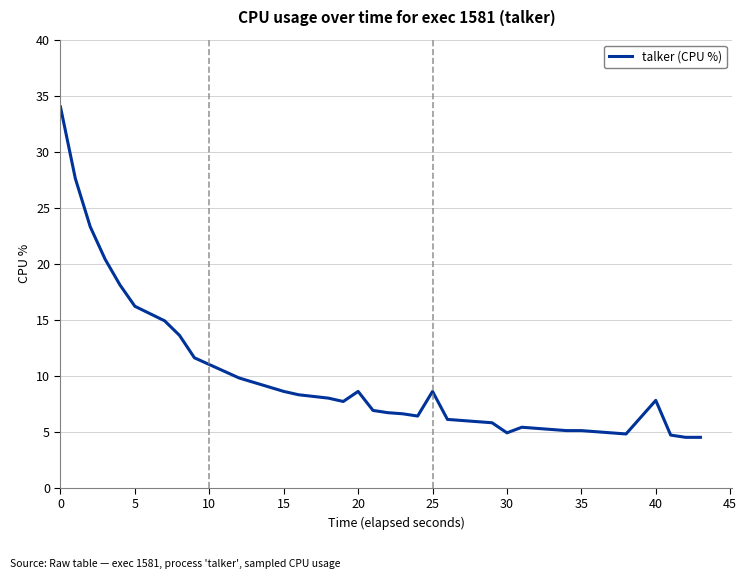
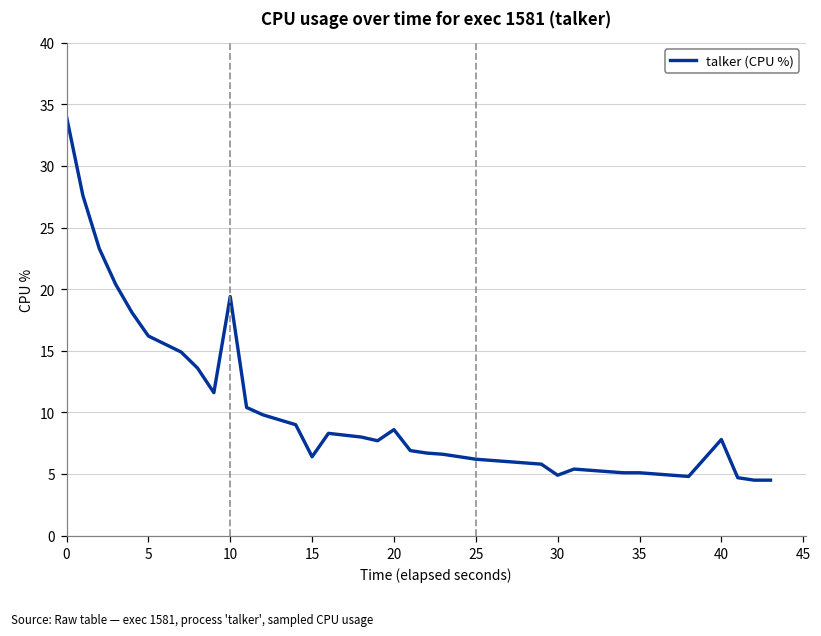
  {
    "0": 34.0,
    "5": 16.2,
-   "10": 11.0,
-   "15": 8.6,
+   "10": 19.4,
+   "15": 6.4,
    "20": 8.6,
-   "25": 8.6,
+   "25": 6.2,
    "30": 4.9,
    "35": 5.1,
    "40": 7.8
  }
